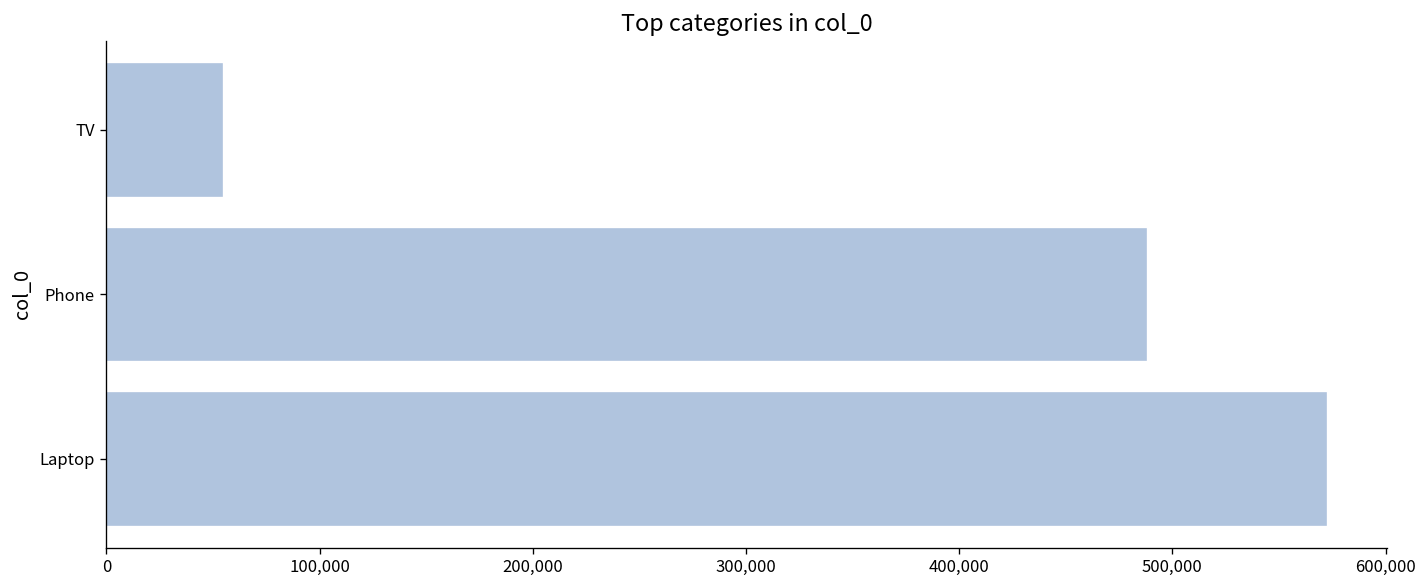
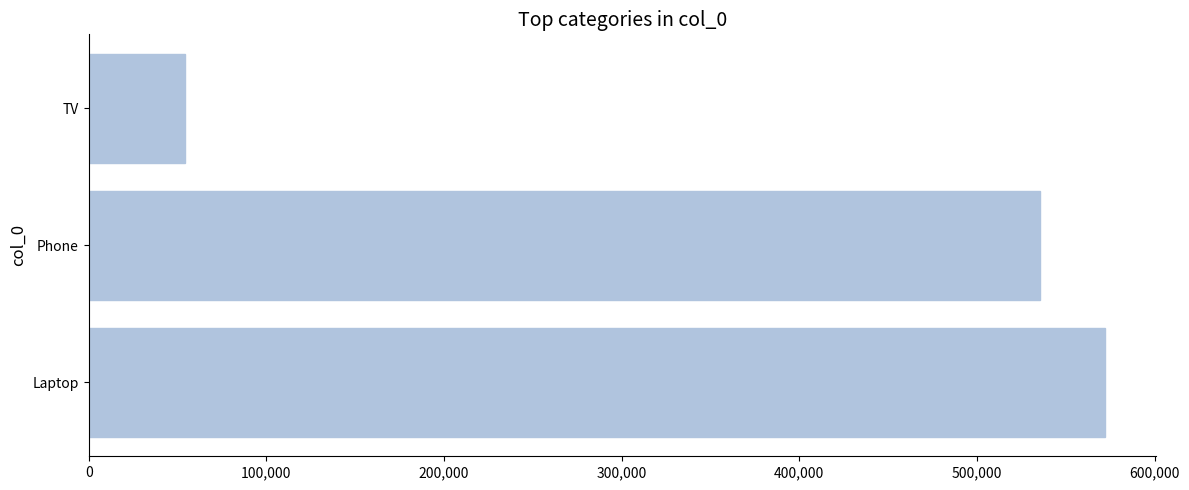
  {
    "TV": "54,000",
-   "Phone": "488,000",
+   "Phone": "535,000",
    "Laptop": "572,000"
  }
